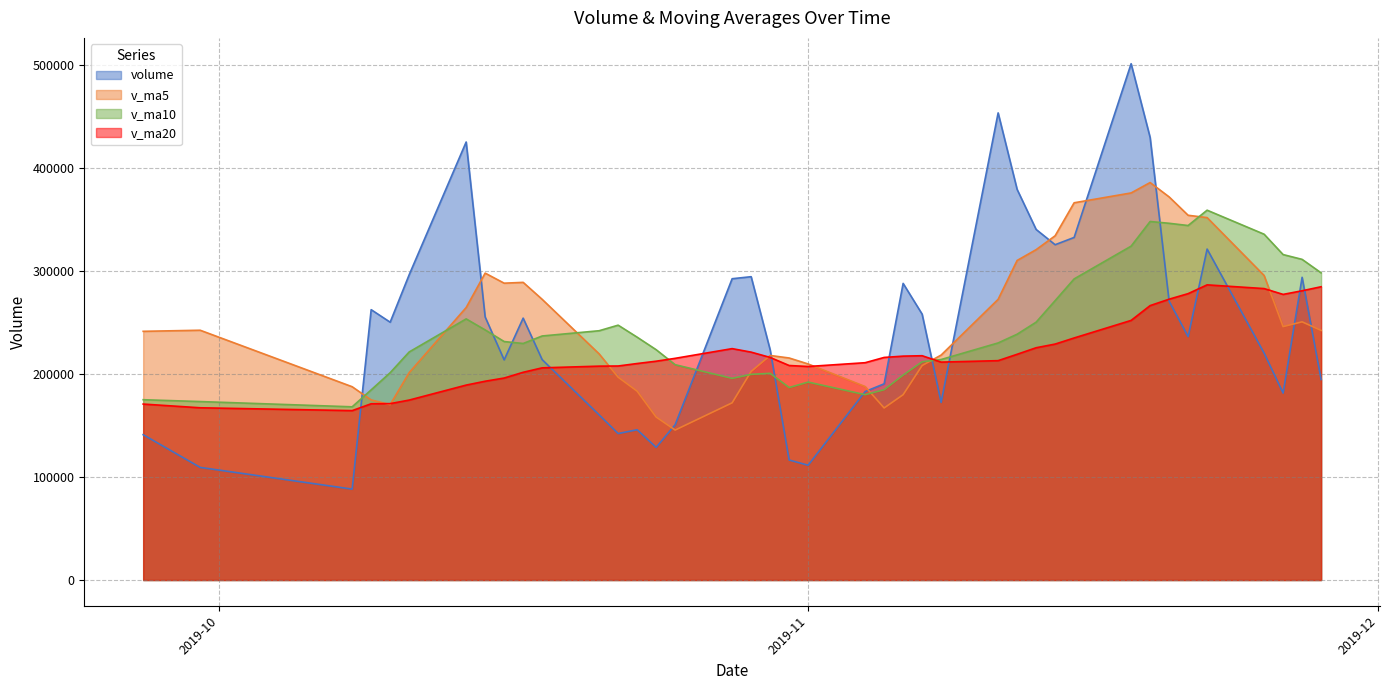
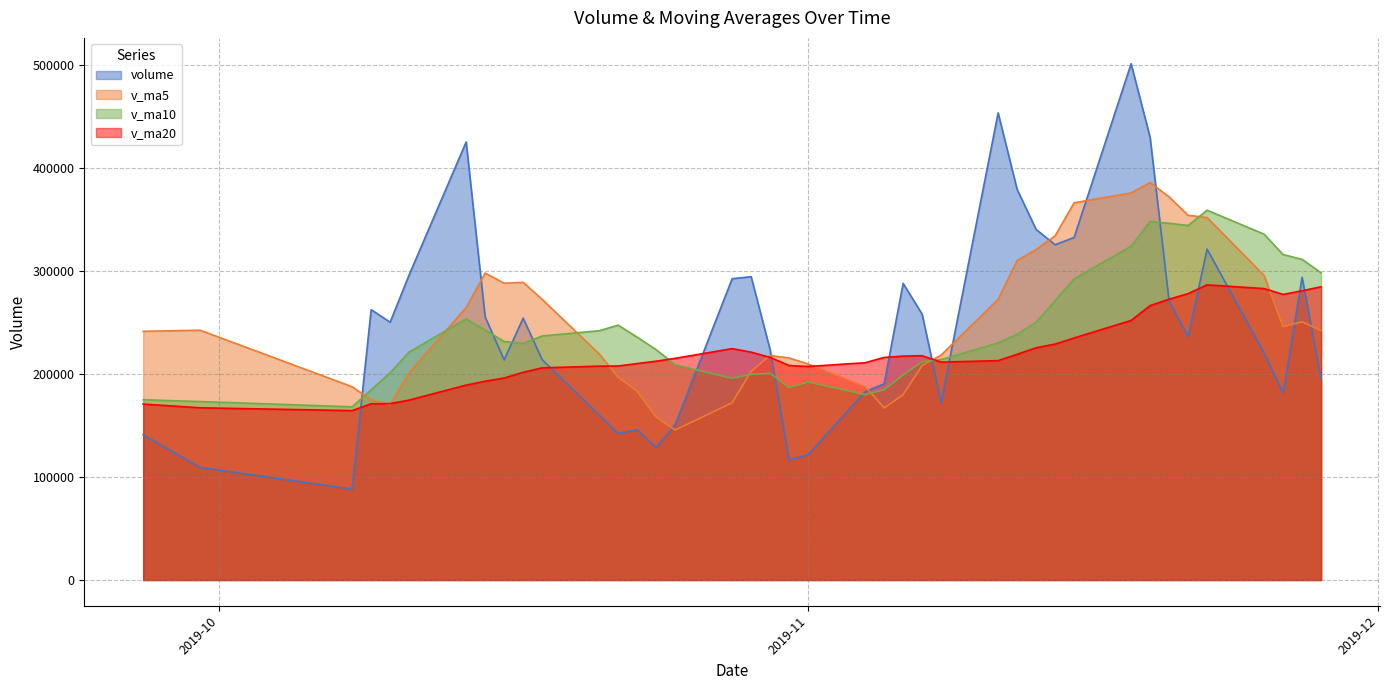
  {
    "volume": {
-     "2019-11": 111000
+     "2019-11": 122000
    },
    "v_ma10": {
      "2019-11": 192000
    }
  }
